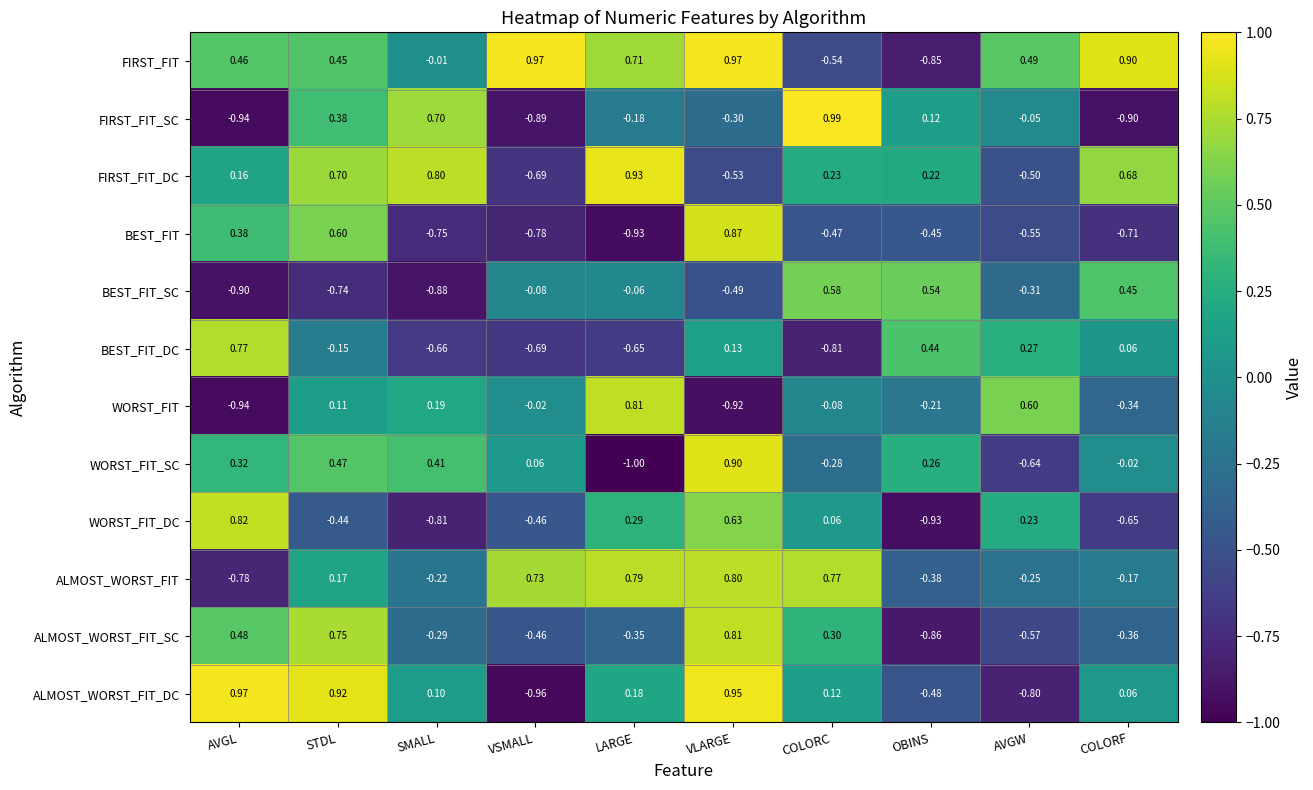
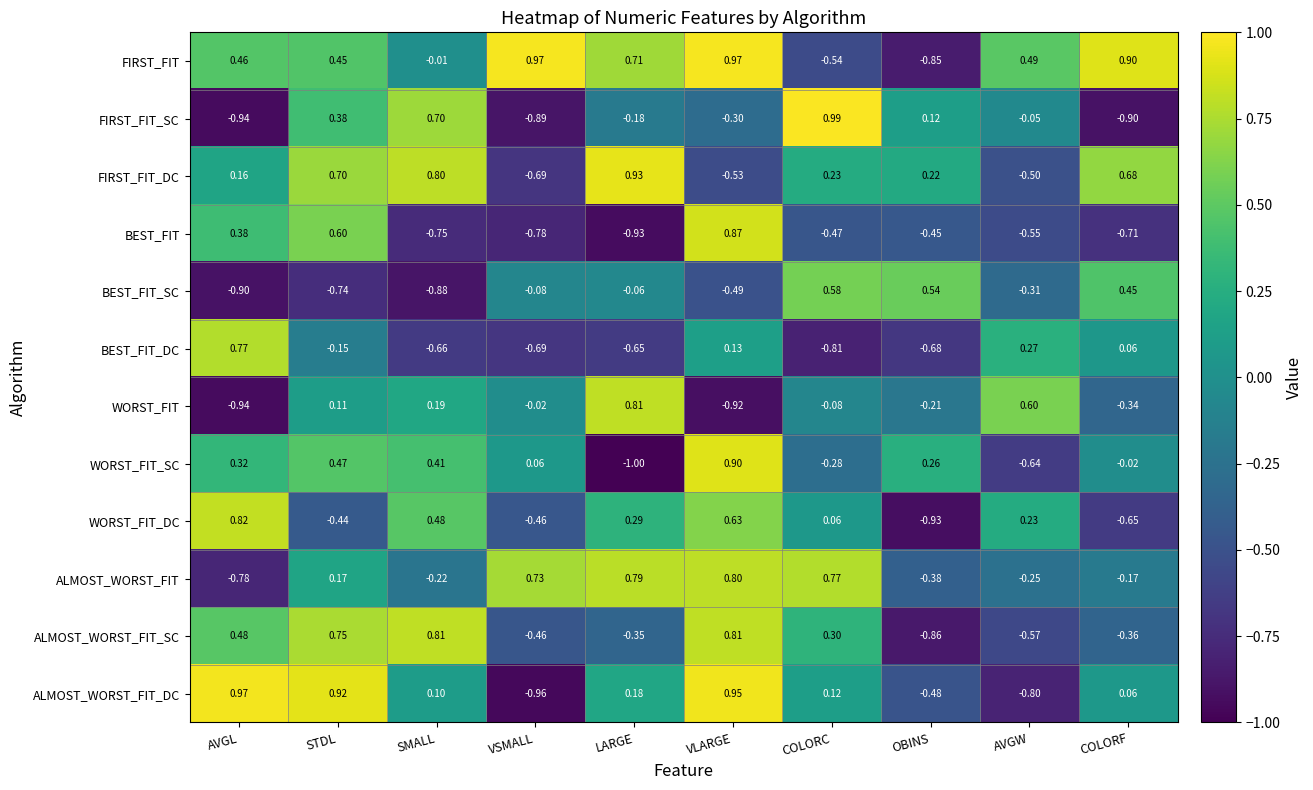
  {
    "FIRST_FIT": {
      "AVGL": 0.46,
      "STDL": 0.45,
      "SMALL": -0.01,
      "VSMALL": 0.97,
      "LARGE": 0.71,
      "VLARGE": 0.97,
      "COLORC": -0.54,
      "OBINS": -0.85,
      "AVGW": 0.49,
      "COLORF": 0.90
    },
    "FIRST_FIT_SC": {
      "AVGL": -0.94,
      "STDL": 0.38,
      "SMALL": 0.70,
      "VSMALL": -0.89,
      "LARGE": -0.18,
      "VLARGE": -0.30,
      "COLORC": 0.99,
      "OBINS": 0.12,
      "AVGW": -0.05,
      "COLORF": -0.90
    },
    "FIRST_FIT_DC": {
      "AVGL": 0.16,
      "STDL": 0.70,
      "SMALL": 0.80,
      "VSMALL": -0.69,
      "LARGE": 0.93,
      "VLARGE": -0.53,
      "COLORC": 0.23,
      "OBINS": 0.22,
      "AVGW": -0.50,
      "COLORF": 0.68
    },
    "BEST_FIT": {
      "AVGL": 0.38,
      "STDL": 0.60,
      "SMALL": -0.75,
      "VSMALL": -0.78,
      "LARGE": -0.93,
      "VLARGE": 0.87,
      "COLORC": -0.47,
      "OBINS": -0.45,
      "AVGW": -0.55,
      "COLORF": -0.71
    },
    "BEST_FIT_SC": {
      "AVGL": -0.90,
      "STDL": -0.74,
      "SMALL": -0.88,
      "VSMALL": -0.08,
      "LARGE": -0.06,
      "VLARGE": -0.49,
      "COLORC": 0.58,
      "OBINS": 0.54,
      "AVGW": -0.31,
      "COLORF": 0.45
    },
    "BEST_FIT_DC": {
      "AVGL": 0.77,
      "STDL": -0.15,
      "SMALL": -0.66,
      "VSMALL": -0.69,
      "LARGE": -0.65,
      "VLARGE": 0.13,
      "COLORC": -0.81,
-     "OBINS": 0.44,
+     "OBINS": -0.68,
      "AVGW": 0.27,
      "COLORF": 0.06
    },
    "WORST_FIT": {
      "AVGL": -0.94,
      "STDL": 0.11,
      "SMALL": 0.19,
      "VSMALL": -0.02,
      "LARGE": 0.81,
      "VLARGE": -0.92,
      "COLORC": -0.08,
      "OBINS": -0.21,
      "AVGW": 0.60,
      "COLORF": -0.34
    },
    "WORST_FIT_SC": {
      "AVGL": 0.32,
      "STDL": 0.47,
      "SMALL": 0.41,
      "VSMALL": 0.06,
      "LARGE": -1.00,
      "VLARGE": 0.90,
      "COLORC": -0.28,
      "OBINS": 0.26,
      "AVGW": -0.64,
      "COLORF": -0.02
    },
    "WORST_FIT_DC": {
      "AVGL": 0.82,
      "STDL": -0.44,
-     "SMALL": -0.81,
+     "SMALL": 0.48,
      "VSMALL": -0.46,
      "LARGE": 0.29,
      "VLARGE": 0.63,
      "COLORC": 0.06,
      "OBINS": -0.93,
      "AVGW": 0.23,
      "COLORF": -0.65
    },
    "ALMOST_WORST_FIT": {
      "AVGL": -0.78,
      "STDL": 0.17,
      "SMALL": -0.22,
      "VSMALL": 0.73,
      "LARGE": 0.79,
      "VLARGE": 0.80,
      "COLORC": 0.77,
      "OBINS": -0.38,
      "AVGW": -0.25,
      "COLORF": -0.17
    },
    "ALMOST_WORST_FIT_SC": {
      "AVGL": 0.48,
      "STDL": 0.75,
-     "SMALL": -0.29,
+     "SMALL": 0.81,
      "VSMALL": -0.46,
      "LARGE": -0.35,
      "VLARGE": 0.81,
      "COLORC": 0.30,
      "OBINS": -0.86,
      "AVGW": -0.57,
      "COLORF": -0.36
    },
    "ALMOST_WORST_FIT_DC": {
      "AVGL": 0.97,
      "STDL": 0.92,
      "SMALL": 0.10,
      "VSMALL": -0.96,
      "LARGE": 0.18,
      "VLARGE": 0.95,
      "COLORC": 0.12,
      "OBINS": -0.48,
      "AVGW": -0.80,
      "COLORF": 0.06
    }
  }
